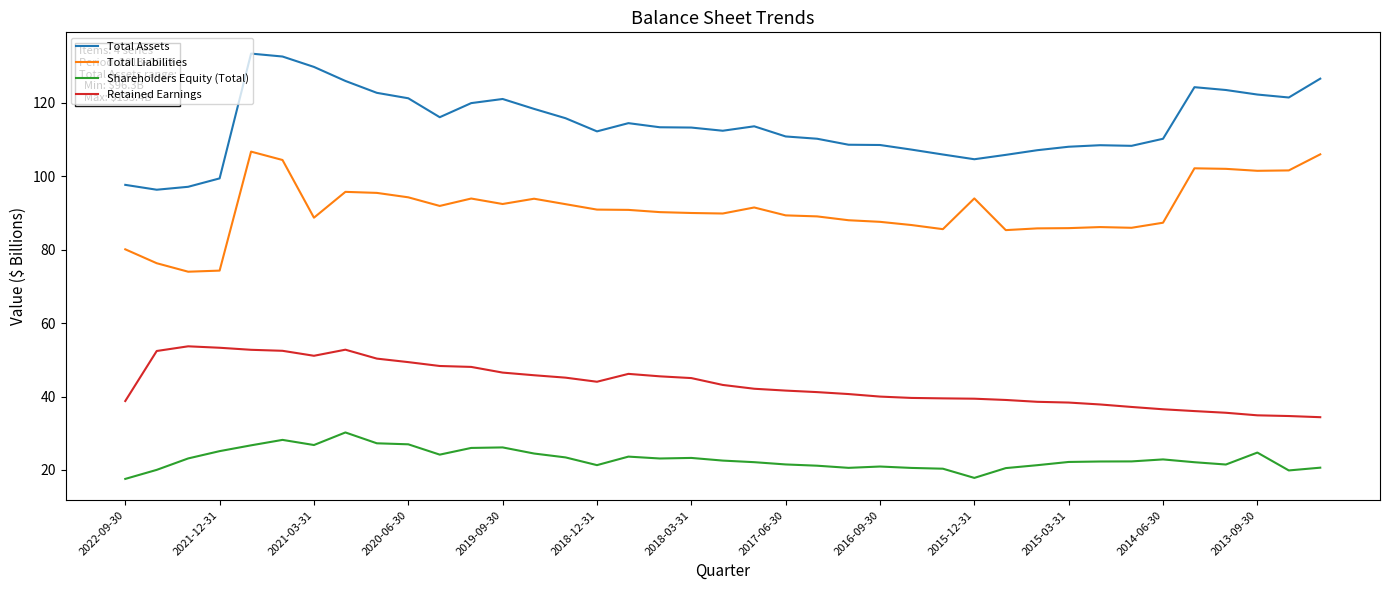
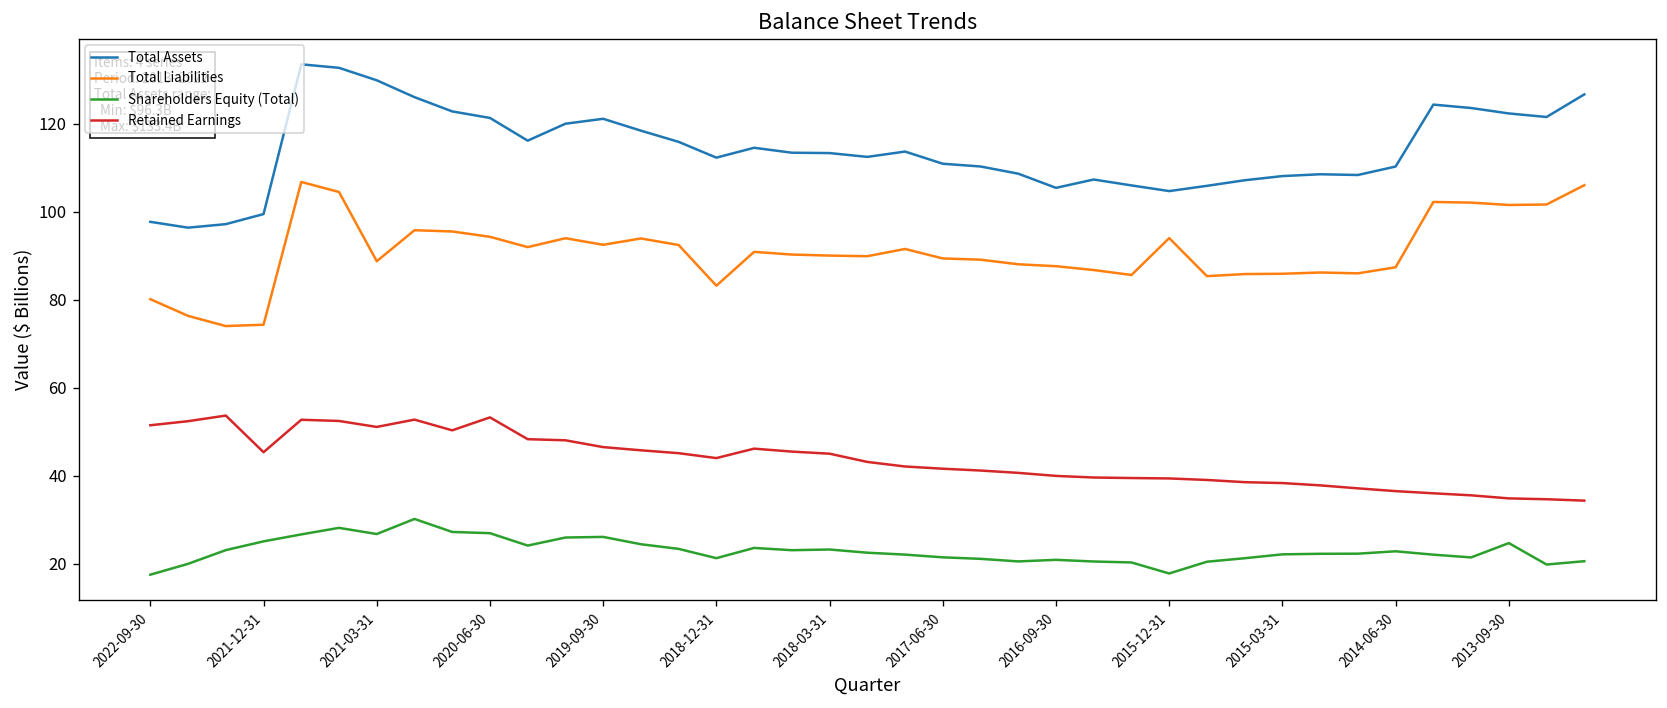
  {
    "Total Assets": {
      "2022-09-30": 98,
      "2021-12-31": 99,
      "2021-03-31": 130,
      "2020-06-30": 121,
      "2019-09-30": 121,
      "2018-12-31": 112,
      "2018-03-31": 113,
      "2017-06-30": 111,
-     "2016-09-30": 109,
+     "2016-09-30": 105,
      "2015-12-31": 105,
      "2015-03-31": 108,
      "2014-06-30": 110,
      "2013-09-30": 122
    },
    "Total Liabilities": {
      "2022-09-30": 80,
      "2021-12-31": 74,
      "2021-03-31": 89,
      "2020-06-30": 94,
      "2019-09-30": 92,
-     "2018-12-31": 91,
+     "2018-12-31": 83,
      "2018-03-31": 90,
      "2017-06-30": 89,
      "2016-09-30": 88,
      "2015-12-31": 94,
      "2015-03-31": 86,
      "2014-06-30": 87,
      "2013-09-30": 102
    },
    "Shareholders Equity (Total)": {
      "2022-09-30": 18,
      "2021-12-31": 25,
      "2021-03-31": 27,
      "2020-06-30": 27,
      "2019-09-30": 26,
      "2018-12-31": 21,
      "2018-03-31": 23,
      "2017-06-30": 22,
      "2016-09-30": 21,
      "2015-12-31": 18,
      "2015-03-31": 22,
      "2014-06-30": 23,
      "2013-09-30": 25
    },
    "Retained Earnings": {
-     "2022-09-30": 39,
-     "2021-12-31": 53,
+     "2022-09-30": 51,
+     "2021-12-31": 45,
      "2021-03-31": 51,
-     "2020-06-30": 49,
+     "2020-06-30": 53,
      "2019-09-30": 47,
      "2018-12-31": 44,
      "2018-03-31": 45,
      "2017-06-30": 42,
      "2016-09-30": 40,
      "2015-12-31": 39,
      "2015-03-31": 38,
      "2014-06-30": 37,
      "2013-09-30": 35
    }
  }
